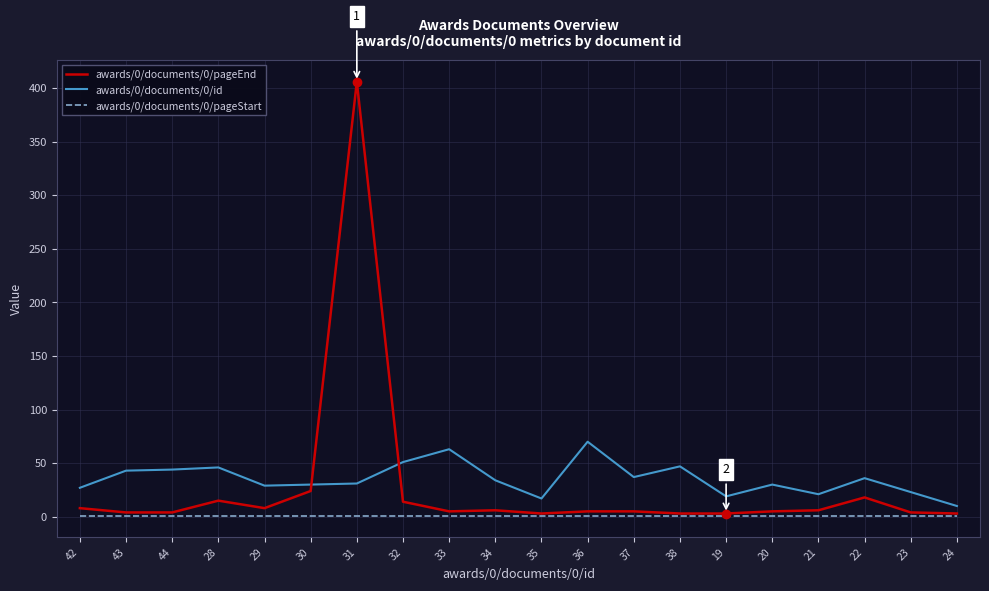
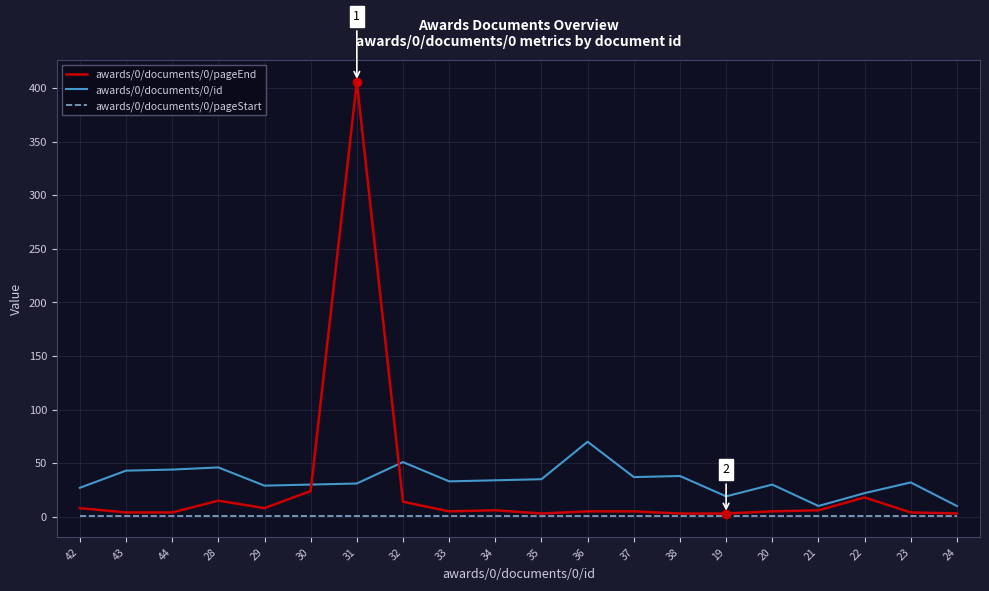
  {
    "awards/0/documents/0/id": {
      "42": 27,
      "43": 43,
      "44": 44,
      "28": 46,
      "29": 29,
      "30": 30,
      "31": 31,
      "32": 51,
-     "33": 63,
+     "33": 33,
      "34": 34,
-     "35": 17,
+     "35": 35,
      "36": 70,
      "37": 37,
-     "38": 47,
+     "38": 38,
      "20": 30,
-     "21": 21,
-     "22": 36,
-     "23": 23,
+     "21": 10,
+     "22": 22,
+     "23": 32,
      "24": 10
    },
    "awards/0/documents/0/pageStart": {
      "42": 1,
      "43": 1,
      "44": 1,
      "28": 1,
      "29": 1,
      "30": 1,
      "31": 1,
      "32": 1,
      "33": 1,
      "34": 1,
      "36": 1,
      "37": 1,
      "20": 1,
      "21": 1,
      "22": 1,
      "23": 1
    }
  }
